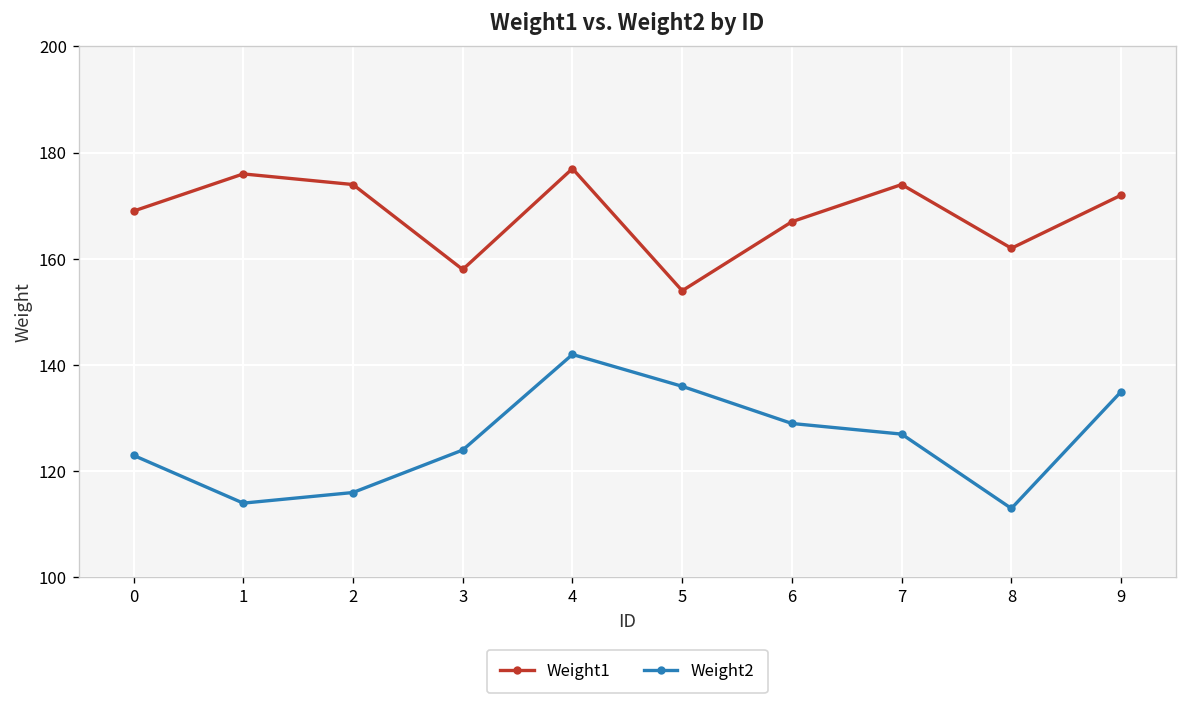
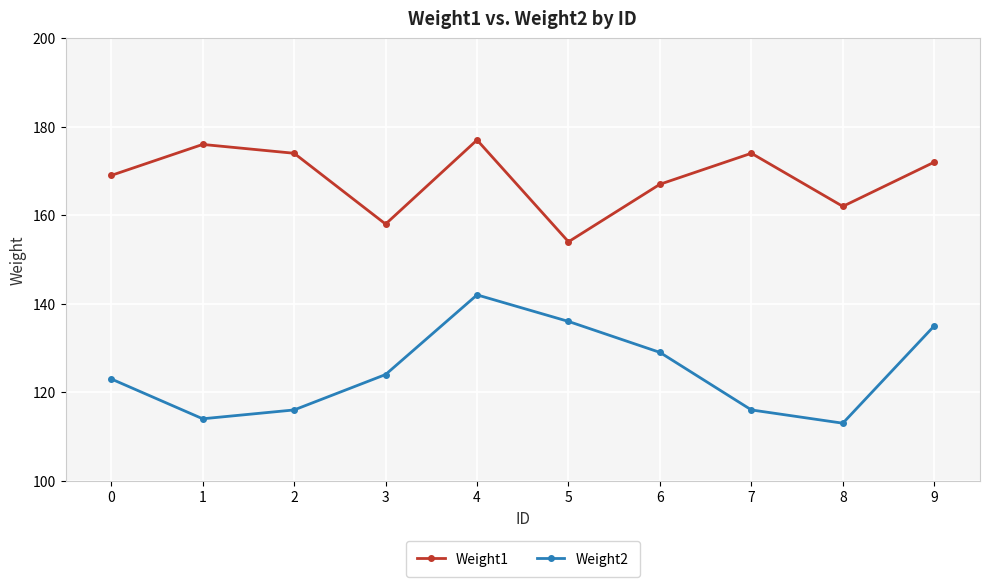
  {
    "Weight1": {
      "0": 169,
      "1": 176,
      "2": 174,
      "3": 158,
      "4": 177,
      "5": 154,
      "6": 167,
      "7": 174,
      "8": 162,
      "9": 172
    },
    "Weight2": {
      "0": 123,
      "1": 114,
      "2": 116,
      "3": 124,
      "4": 142,
      "5": 136,
      "6": 129,
-     "7": 127,
+     "7": 116,
      "8": 113,
      "9": 135
    }
  }
